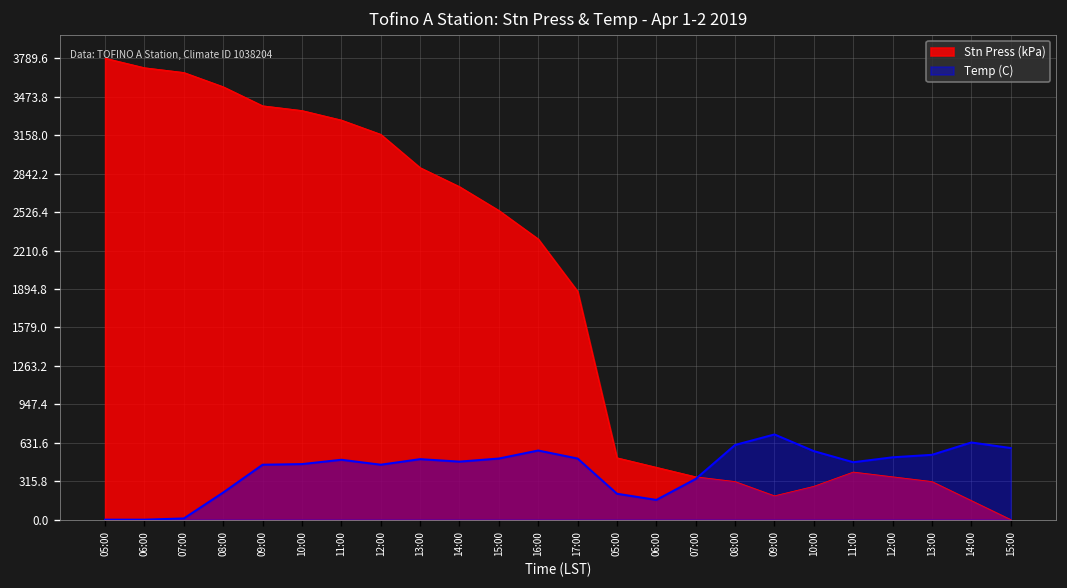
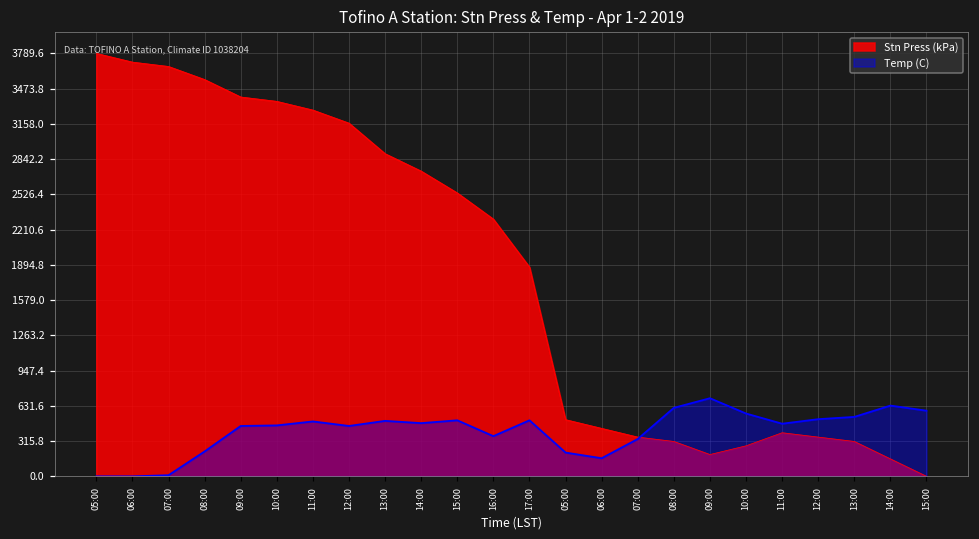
  {
    "Stn Press (kPa)": {
      "16:00": 2310,
      "17:00": 1880
    },
    "Temp (C)": {
-     "16:00": 570,
+     "16:00": 360,
      "17:00": 500
    }
  }
